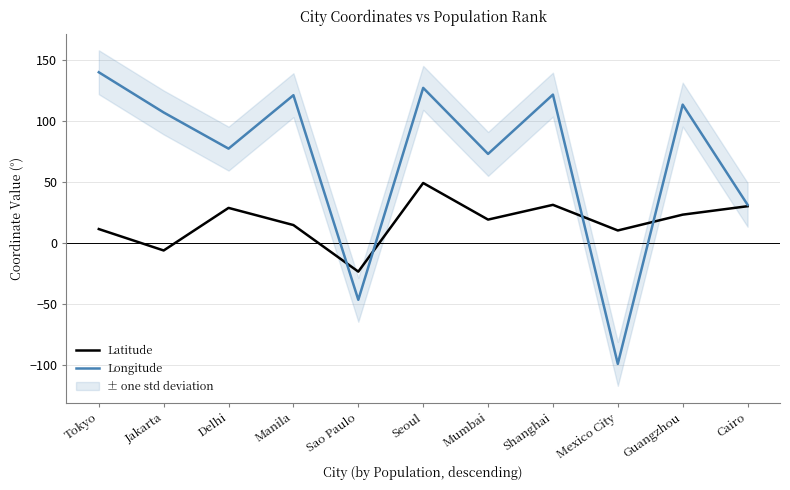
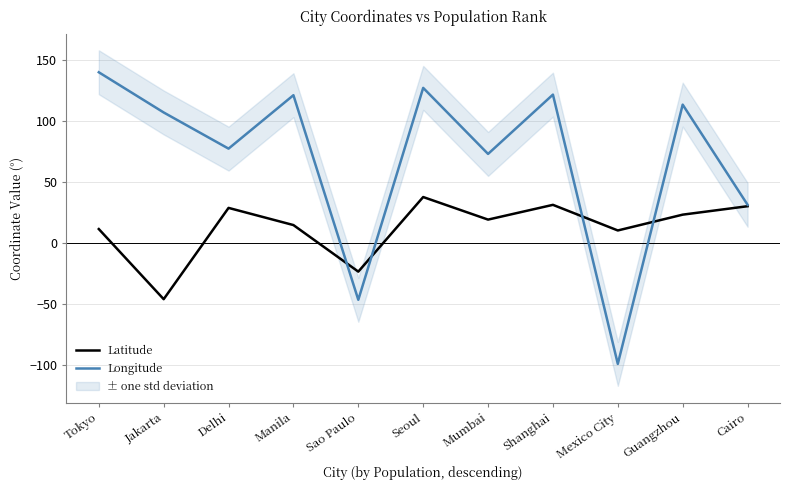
  {
    "Latitude": {
      "Tokyo": 11,
-     "Jakarta": -6,
+     "Jakarta": -46,
      "Delhi": 29,
      "Manila": 15,
      "Sao Paulo": -24,
-     "Seoul": 49,
+     "Seoul": 38,
      "Mumbai": 19,
      "Shanghai": 31,
      "Mexico City": 10,
      "Guangzhou": 23
    }
  }
